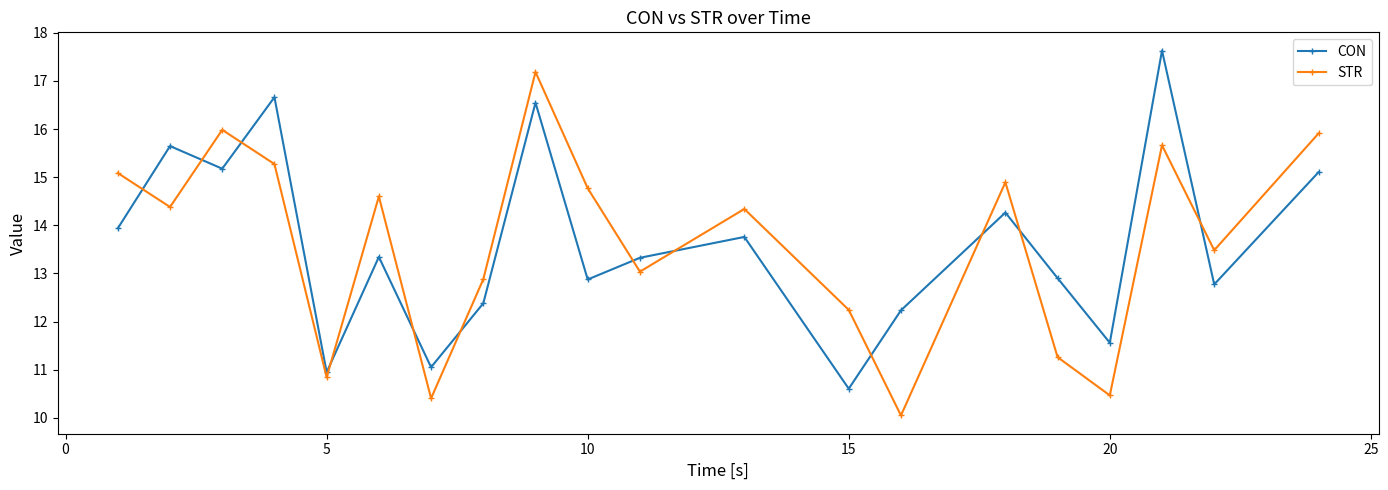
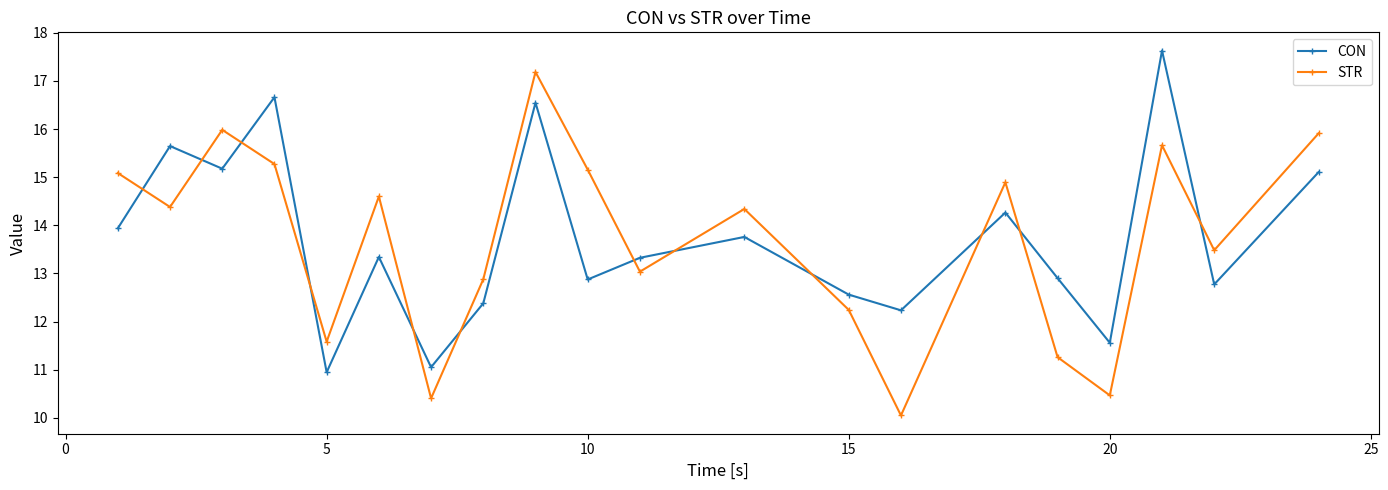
  {
    "CON": {
      "5": 10.9,
      "10": 12.9,
-     "15": 10.6,
+     "15": 12.6,
      "20": 11.6
    },
    "STR": {
-     "5": 10.8,
-     "10": 14.8,
+     "5": 11.6,
+     "10": 15.2,
      "15": 12.2,
      "20": 10.5
    }
  }
